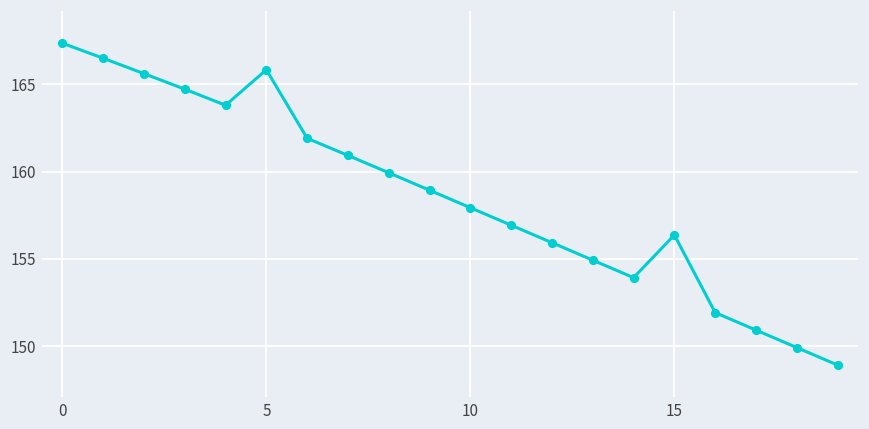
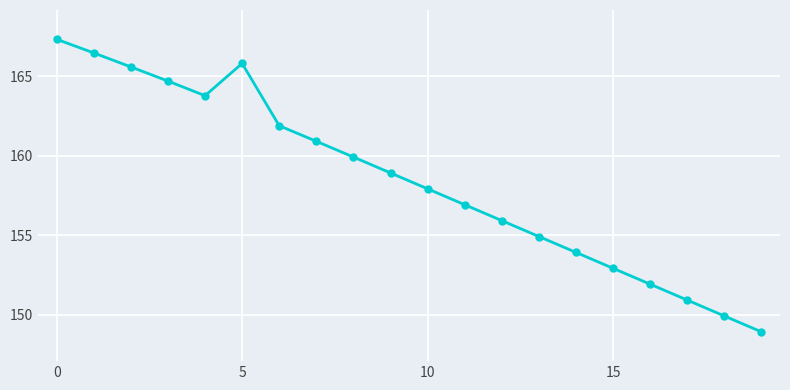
  {
    "0": 167.3,
    "5": 165.8,
    "10": 157.9,
-   "15": 156.4
+   "15": 152.9
  }
